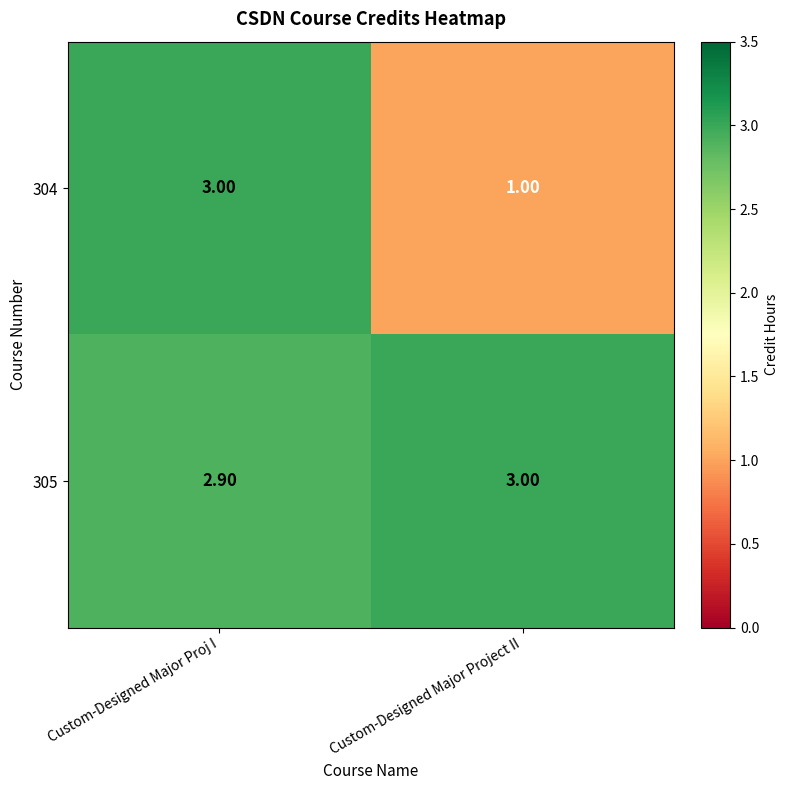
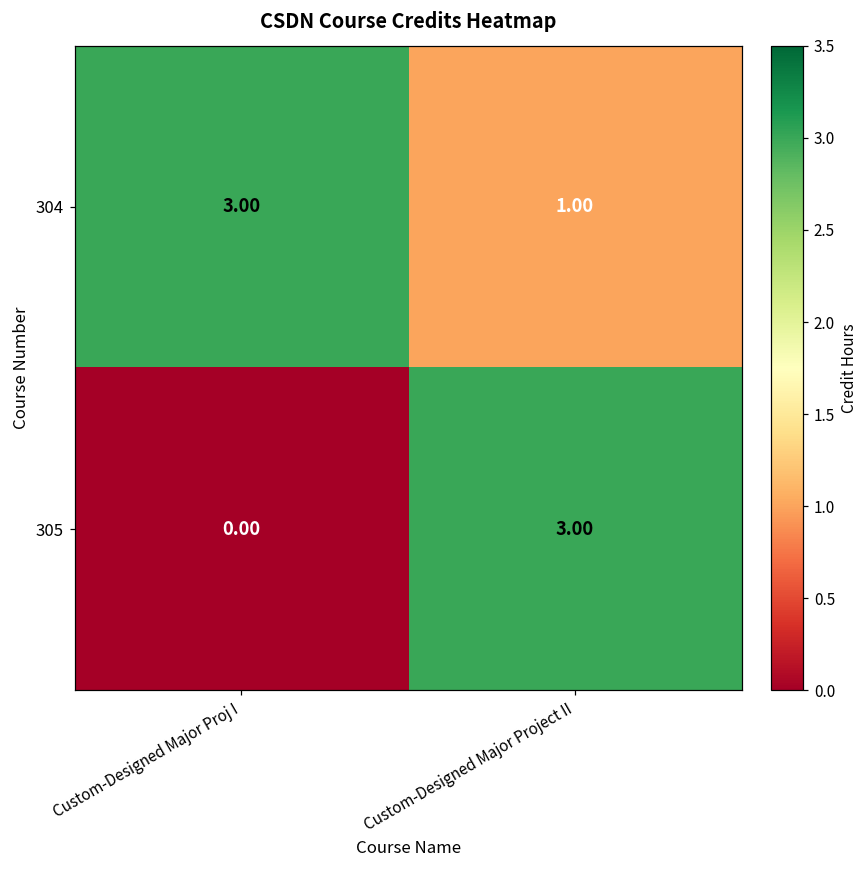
  {
    "304": {
      "Custom-Designed Major Proj I": 3.00,
      "Custom-Designed Major Project II": 1.00
    },
    "305": {
-     "Custom-Designed Major Proj I": 2.90,
+     "Custom-Designed Major Proj I": 0.00,
      "Custom-Designed Major Project II": 3.00
    }
  }
